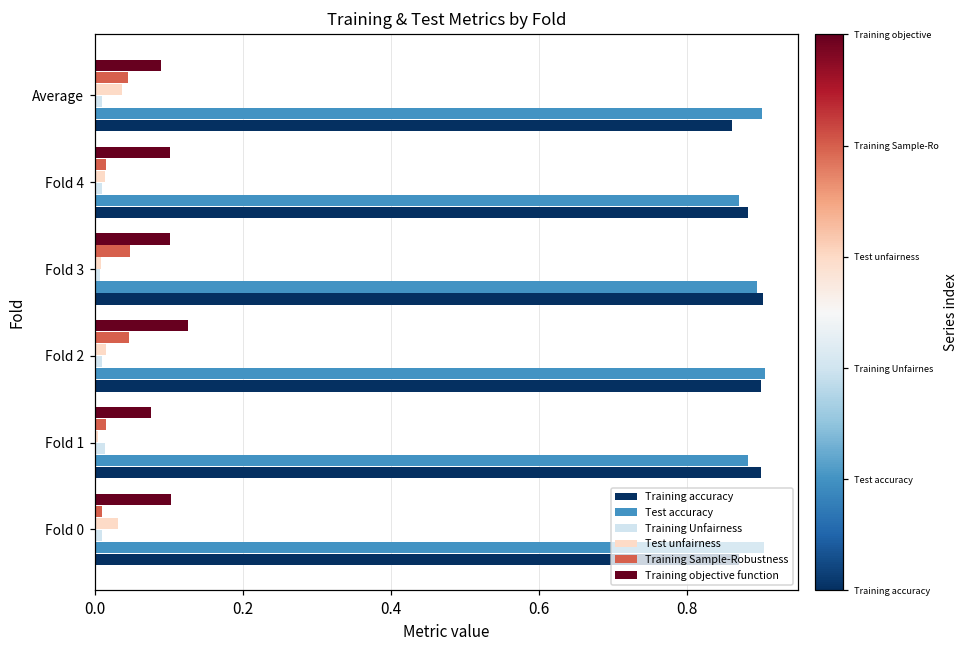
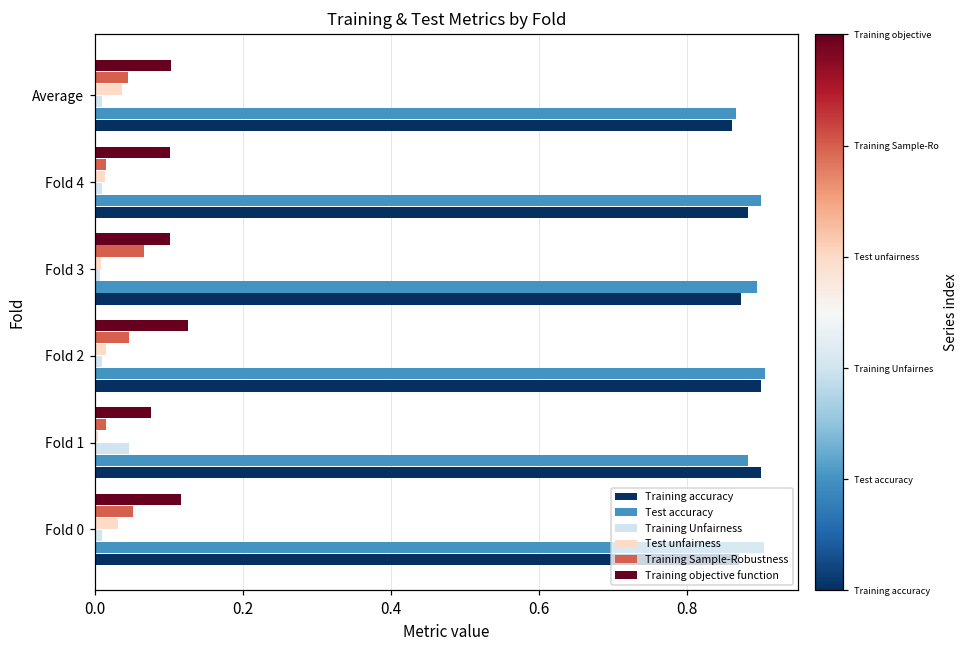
  {
    "Training accuracy": {
      "Average": 0.86,
      "Fold 4": 0.88,
-     "Fold 3": 0.90,
+     "Fold 3": 0.87,
      "Fold 2": 0.90,
      "Fold 1": 0.90
    },
    "Test accuracy": {
-     "Average": 0.90,
-     "Fold 4": 0.87,
+     "Average": 0.87,
+     "Fold 4": 0.90,
      "Fold 3": 0.89,
      "Fold 2": 0.90,
      "Fold 1": 0.88
    },
    "Training Unfairness": {
      "Average": 0.01,
      "Fold 4": 0.01,
      "Fold 3": 0.01,
      "Fold 2": 0.01,
-     "Fold 1": 0.01,
+     "Fold 1": 0.05,
      "Fold 0": 0.01
    },
    "Test unfairness": {
      "Average": 0.04,
      "Fold 4": 0.01,
      "Fold 3": 0.01,
      "Fold 2": 0.01,
      "Fold 1": 0.00,
      "Fold 0": 0.03
    },
    "Training Sample-Robustness": {
      "Average": 0.05,
      "Fold 4": 0.02,
-     "Fold 3": 0.05,
+     "Fold 3": 0.07,
      "Fold 2": 0.05,
      "Fold 1": 0.02,
-     "Fold 0": 0.01
+     "Fold 0": 0.05
    },
    "Training objective function": {
-     "Average": 0.09,
+     "Average": 0.10,
      "Fold 4": 0.10,
      "Fold 3": 0.10,
      "Fold 2": 0.13,
      "Fold 1": 0.08,
-     "Fold 0": 0.10
+     "Fold 0": 0.12
    }
  }
